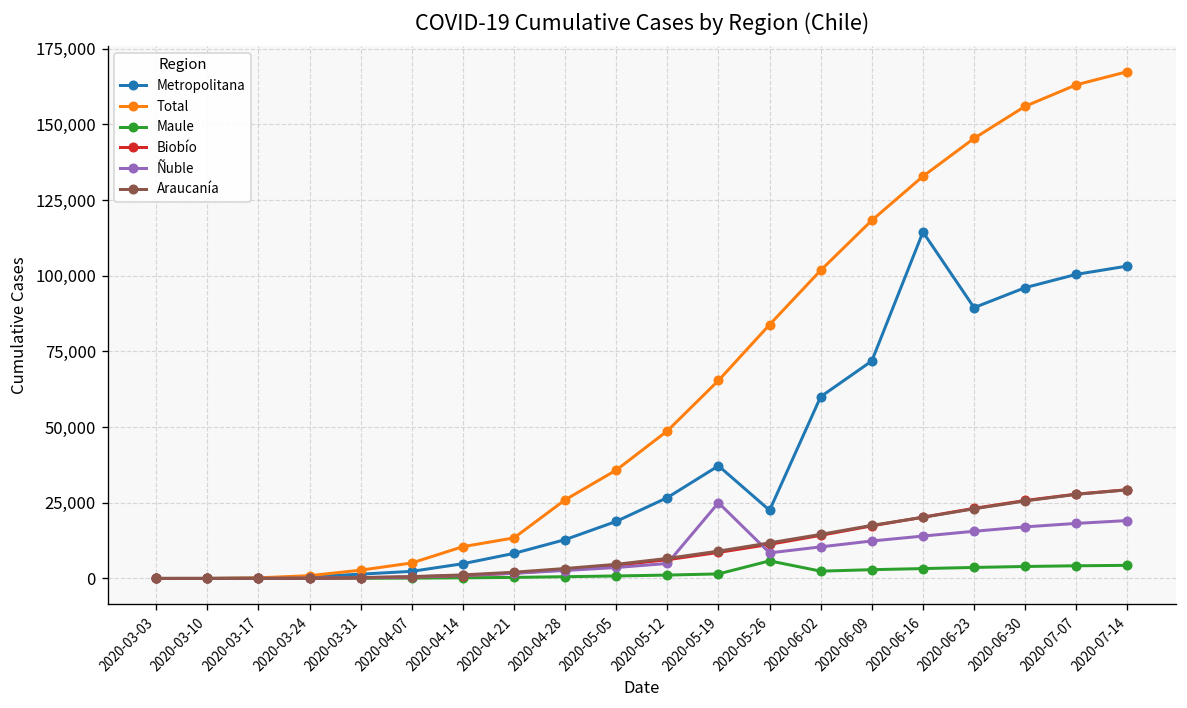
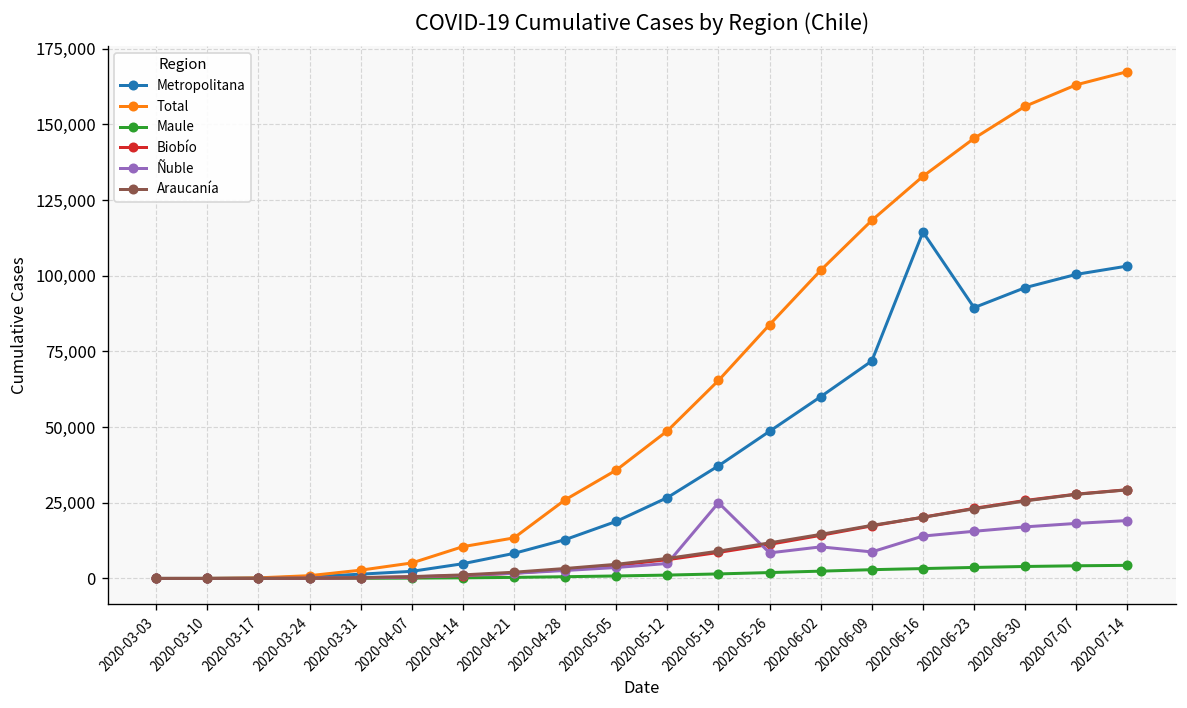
  {
    "Metropolitana": {
      "2020-03-31": "1,000",
      "2020-04-07": "2,000",
      "2020-04-14": "5,000",
      "2020-04-21": "8,000",
      "2020-04-28": "13,000",
      "2020-05-05": "19,000",
      "2020-05-12": "27,000",
      "2020-05-19": "37,000",
-     "2020-05-26": "23,000",
+     "2020-05-26": "49,000",
      "2020-06-02": "60,000",
      "2020-06-09": "72,000",
      "2020-06-16": "114,000",
      "2020-06-23": "89,000",
      "2020-06-30": "96,000",
      "2020-07-07": "100,000",
      "2020-07-14": "103,000"
    },
    "Total": {
      "2020-03-31": "3,000",
      "2020-04-07": "5,000",
      "2020-04-14": "11,000",
      "2020-04-21": "13,000",
      "2020-04-28": "26,000",
      "2020-05-05": "36,000",
      "2020-05-12": "49,000",
      "2020-05-19": "65,000",
      "2020-05-26": "84,000",
      "2020-06-02": "102,000",
      "2020-06-09": "118,000",
      "2020-06-16": "133,000",
      "2020-06-23": "145,000",
      "2020-06-30": "156,000",
      "2020-07-07": "163,000",
      "2020-07-14": "167,000"
    },
    "Maule": {
      "2020-04-21": "0",
      "2020-04-28": "1,000",
      "2020-05-05": "1,000",
      "2020-05-12": "1,000",
      "2020-05-19": "2,000",
-     "2020-05-26": "6,000",
+     "2020-05-26": "2,000",
      "2020-06-02": "2,000",
      "2020-06-09": "3,000",
      "2020-06-16": "3,000",
      "2020-06-23": "4,000",
      "2020-06-30": "4,000",
      "2020-07-07": "4,000",
      "2020-07-14": "4,000"
    },
    "Ñuble": {
      "2020-05-12": "5,000",
      "2020-05-19": "25,000",
      "2020-05-26": "8,000",
      "2020-06-02": "10,000",
-     "2020-06-09": "12,000",
+     "2020-06-09": "9,000",
      "2020-06-16": "14,000",
      "2020-06-23": "16,000",
      "2020-06-30": "17,000",
      "2020-07-07": "18,000",
      "2020-07-14": "19,000"
    }
  }
